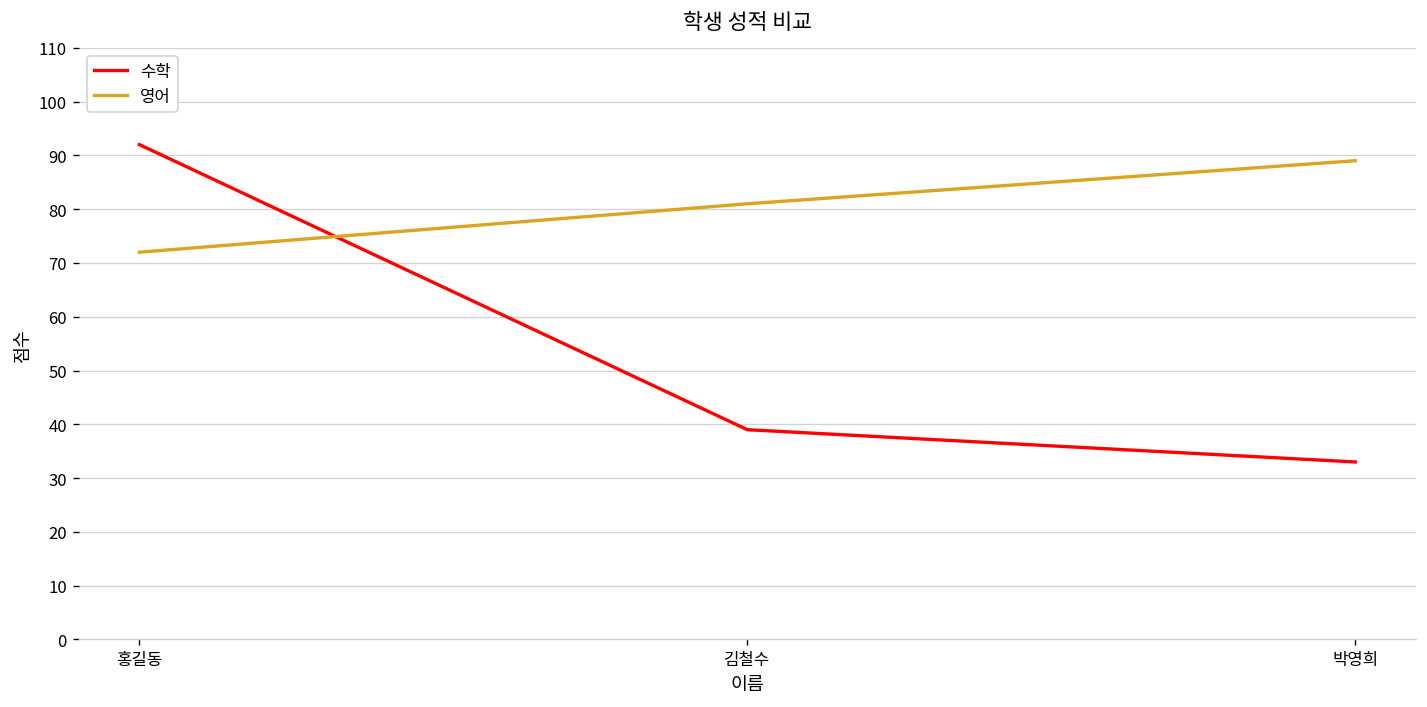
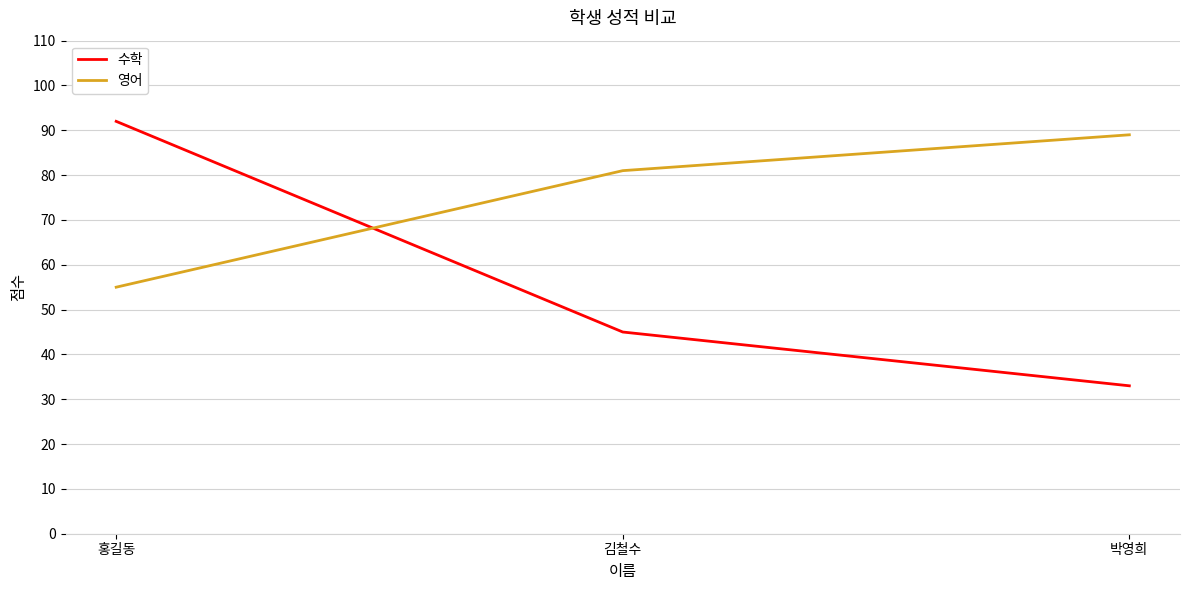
  {
    "수학": {
      "홍길동": 92,
-     "김철수": 39,
+     "김철수": 45,
      "박영희": 33
    },
    "영어": {
-     "홍길동": 72,
+     "홍길동": 55,
      "김철수": 81,
      "박영희": 89
    }
  }
